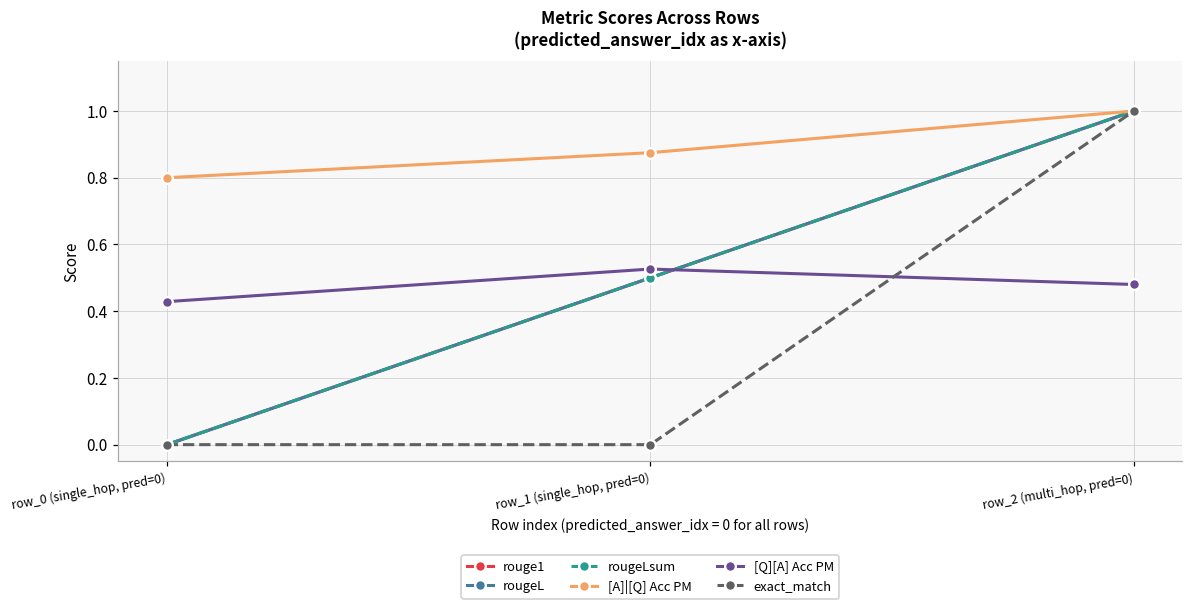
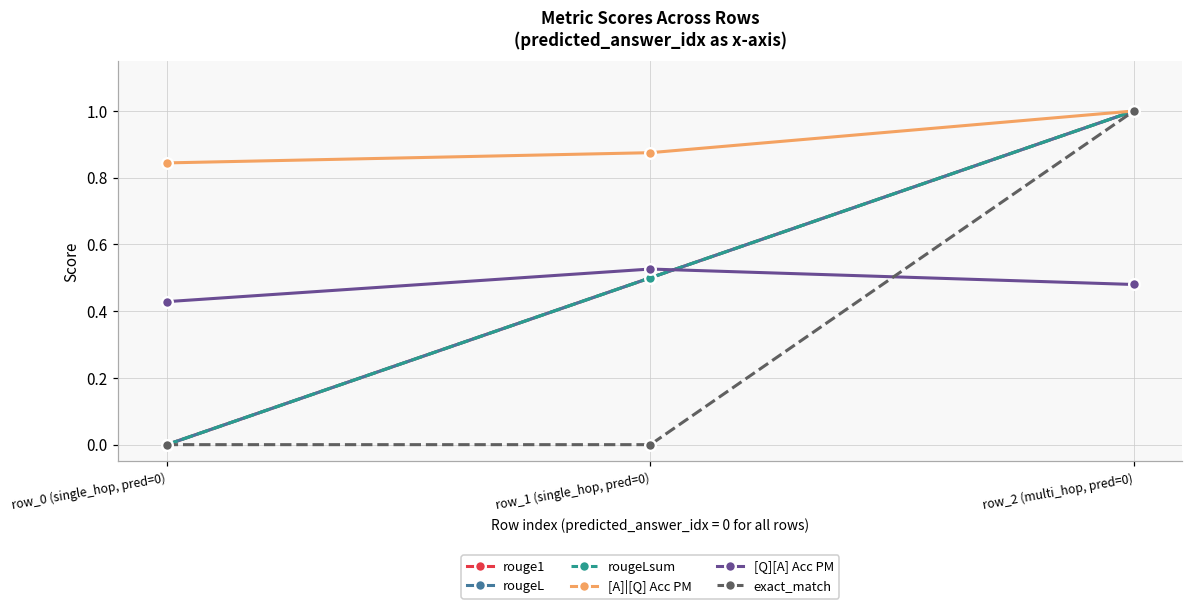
  {
    "rougeLsum": {
      "row_1 (single_hop, pred=0)": 0.50
    },
    "[A]|[Q] Acc PM": {
-     "row_0 (single_hop, pred=0)": 0.80,
+     "row_0 (single_hop, pred=0)": 0.84,
      "row_1 (single_hop, pred=0)": 0.88
    }
  }
